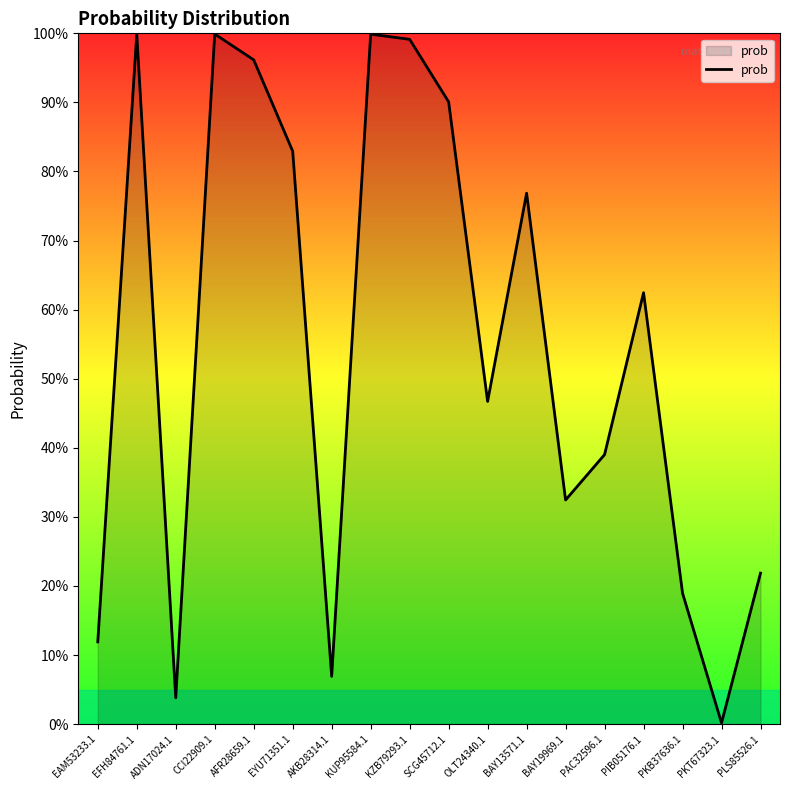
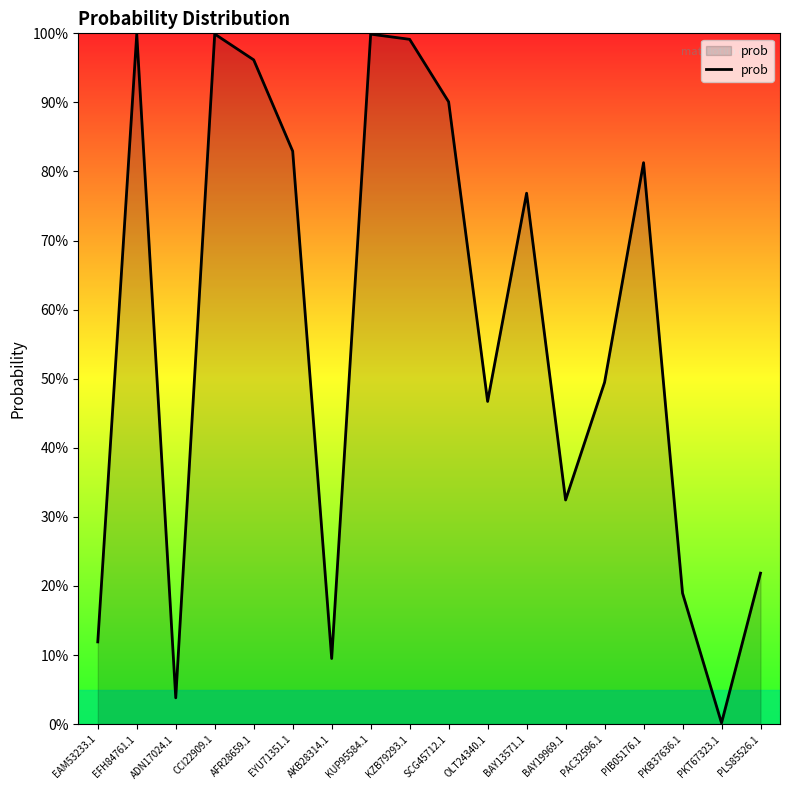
  {
    "EAM53233.1": "12%",
    "EFH84761.1": "100%",
    "CCI22909.1": "100%",
    "AFR28659.1": "96%",
    "EYU71351.1": "83%",
-   "AKB28314.1": "7%",
+   "AKB28314.1": "10%",
    "KUP95584.1": "100%",
    "KZB79293.1": "99%",
    "SCG45712.1": "90%",
    "OLT24340.1": "47%",
    "BAY13571.1": "77%",
    "BAY19969.1": "32%",
-   "PAC32596.1": "39%",
-   "PIB05176.1": "62%",
+   "PAC32596.1": "49%",
+   "PIB05176.1": "81%",
    "PKB37636.1": "19%",
    "PLS85526.1": "22%"
  }
